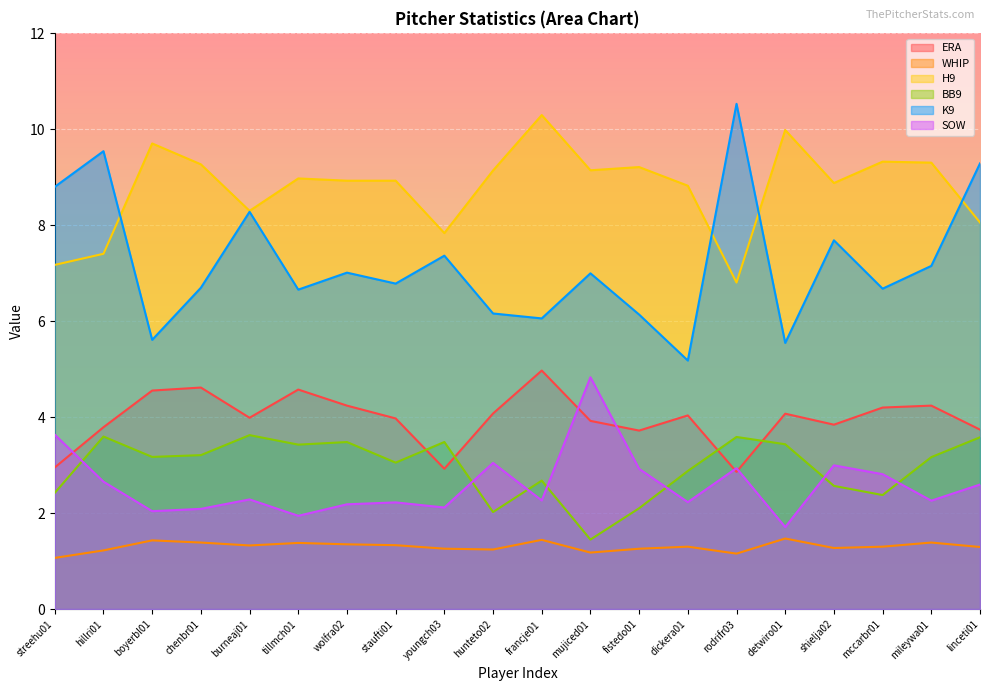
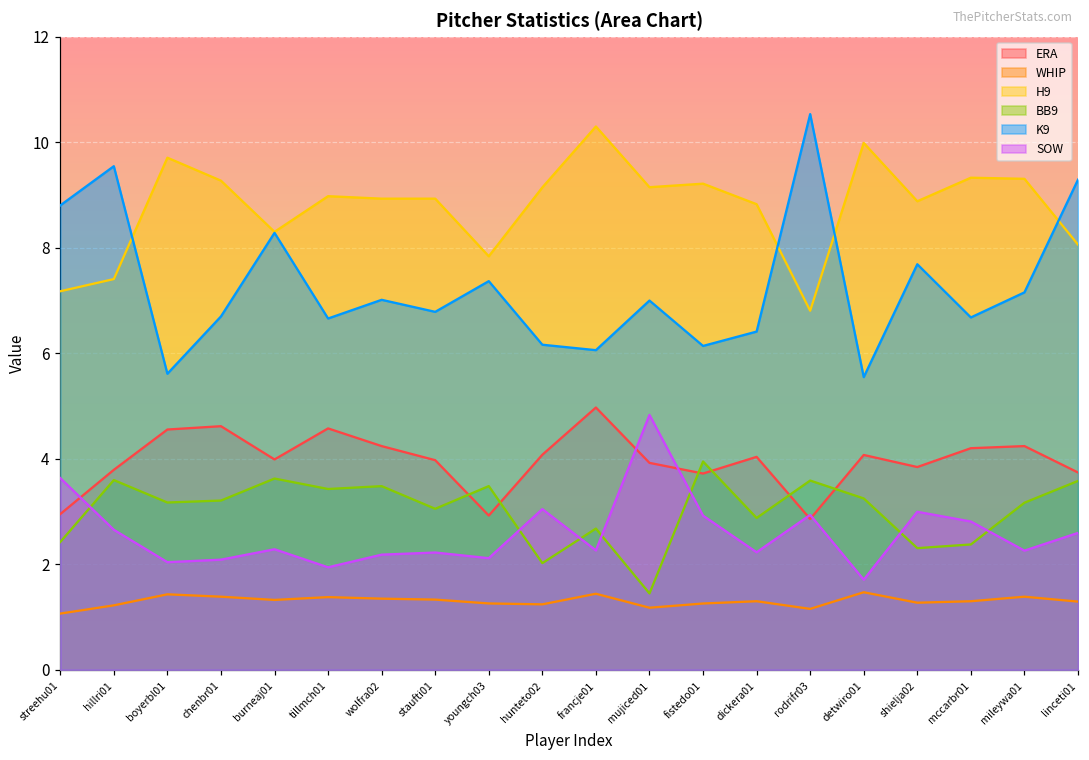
  {
    "ERA": {
      "streehu01": 3.0,
      "hillri01": 3.8,
      "boyerbl01": 4.6,
      "chenbr01": 4.6,
      "burneaj01": 4.0,
      "tillmch01": 4.6,
      "wolfra02": 4.2,
      "staufti01": 4.0,
      "youngch03": 2.9,
      "hunteto02": 4.1,
      "francje01": 5.0,
      "mujiced01": 3.9,
      "fistedo01": 3.7,
      "dickera01": 4.0,
      "rodrifr03": 2.9,
      "detwiro01": 4.1,
      "shielja02": 3.8,
      "mccarbr01": 4.2,
      "mileywa01": 4.2,
      "linceti01": 3.7
    },
    "BB9": {
      "streehu01": 2.4,
      "hillri01": 3.6,
      "boyerbl01": 3.2,
      "chenbr01": 3.2,
      "burneaj01": 3.6,
      "tillmch01": 3.4,
      "wolfra02": 3.5,
      "staufti01": 3.1,
      "youngch03": 3.5,
      "hunteto02": 2.0,
      "francje01": 2.7,
      "mujiced01": 1.4,
-     "fistedo01": 2.1,
+     "fistedo01": 3.9,
      "dickera01": 2.9,
      "rodrifr03": 3.6,
-     "detwiro01": 3.4,
-     "shielja02": 2.6,
+     "detwiro01": 3.2,
+     "shielja02": 2.3,
      "mccarbr01": 2.4,
      "mileywa01": 3.2,
      "linceti01": 3.6
    },
    "K9": {
      "streehu01": 8.8,
      "hillri01": 9.5,
      "boyerbl01": 5.6,
      "chenbr01": 6.7,
      "tillmch01": 6.7,
      "wolfra02": 7.0,
      "staufti01": 6.8,
      "youngch03": 7.4,
      "hunteto02": 6.2,
      "francje01": 6.1,
      "mujiced01": 7.0,
      "fistedo01": 6.1,
-     "dickera01": 5.2,
+     "dickera01": 6.4,
      "rodrifr03": 10.5,
      "detwiro01": 5.5,
      "shielja02": 7.7,
      "mccarbr01": 6.7,
      "mileywa01": 7.2,
      "linceti01": 9.3
    },
    "SOW": {
      "streehu01": 3.6,
      "hillri01": 2.7,
      "boyerbl01": 2.0,
      "chenbr01": 2.1,
      "burneaj01": 2.3,
      "tillmch01": 1.9,
      "wolfra02": 2.2,
      "staufti01": 2.2,
      "youngch03": 2.1,
      "hunteto02": 3.0,
      "francje01": 2.3,
      "mujiced01": 4.8,
      "fistedo01": 2.9,
      "dickera01": 2.2,
      "rodrifr03": 2.9,
      "detwiro01": 1.7,
      "shielja02": 3.0,
      "mccarbr01": 2.8,
      "mileywa01": 2.3,
      "linceti01": 2.6
    }
  }
